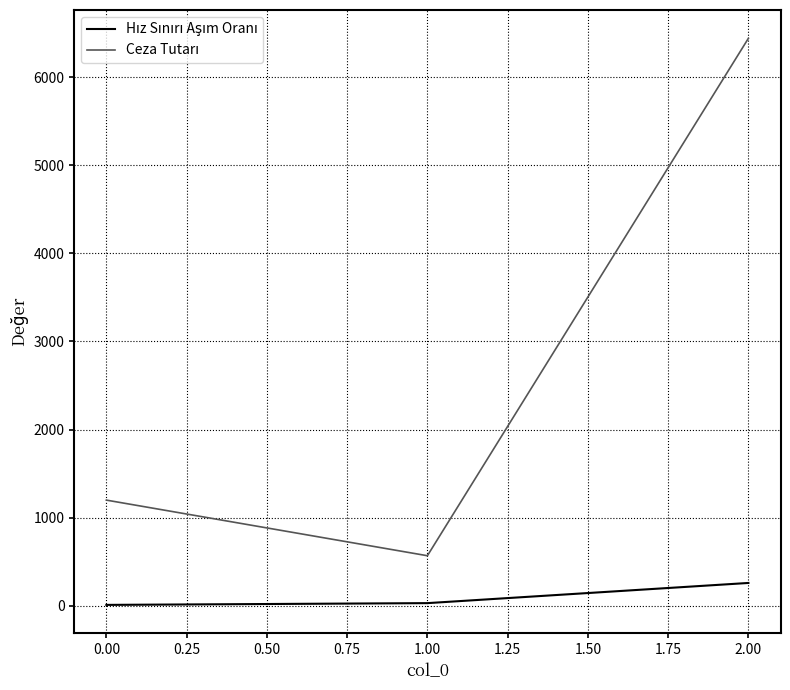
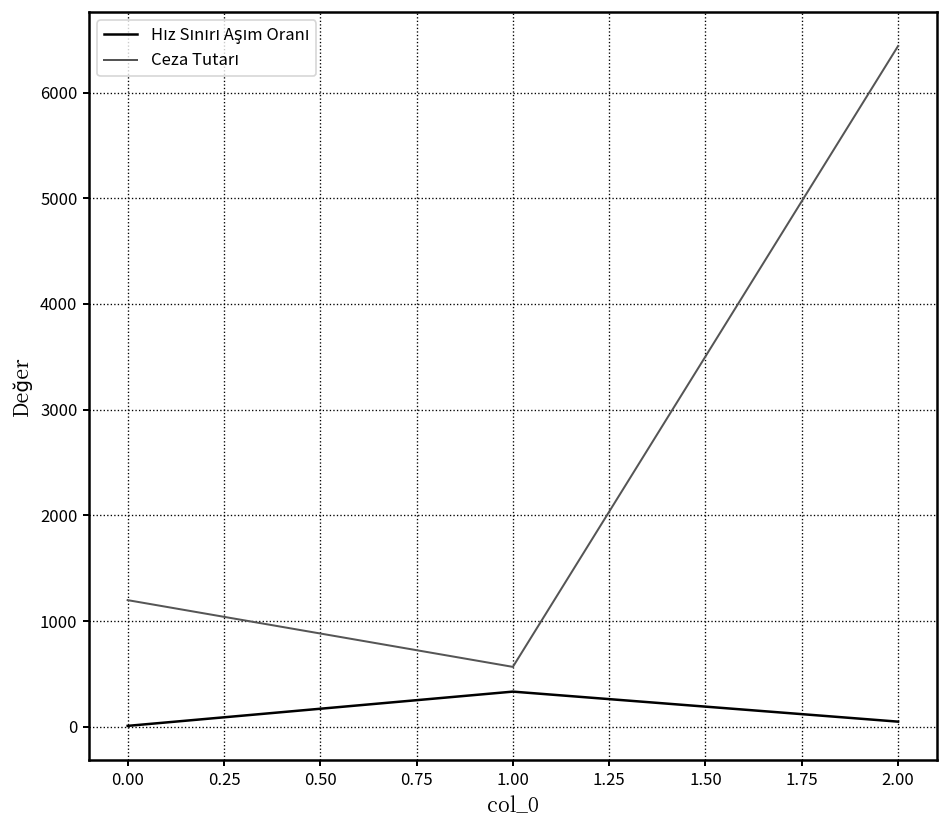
  {
    "Hız Sınırı Aşım Oranı": {
      "0.00": 0,
-     "1.00": 0,
-     "2.00": 300
+     "1.00": 300,
+     "2.00": 100
    },
    "Ceza Tutarı": {
      "0.00": 1200,
      "1.00": 600,
      "2.00": 6400
    }
  }
